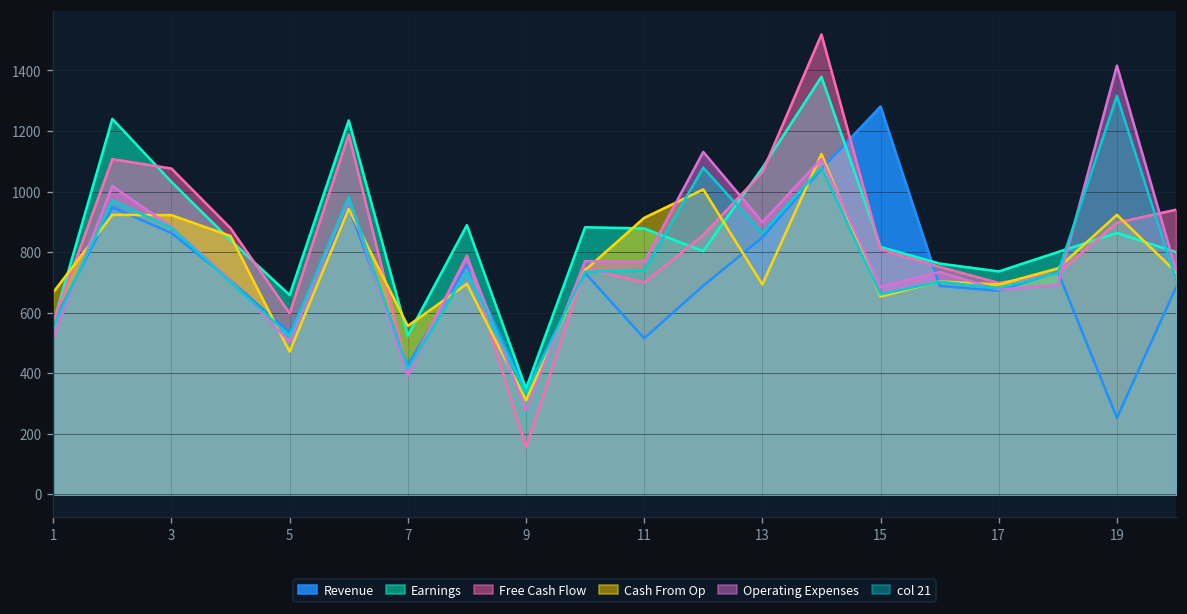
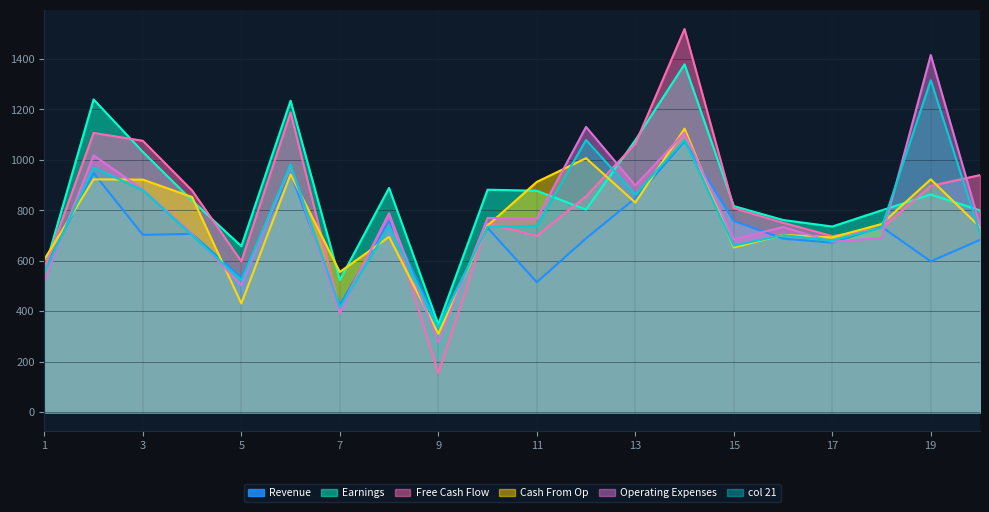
  {
    "Revenue": {
-     "3": 860,
+     "3": 700,
      "7": 430,
      "11": 520,
      "13": 850,
-     "15": 1280,
-     "19": 250
+     "15": 760,
+     "19": 600
    },
    "Cash From Op": {
-     "1": 670,
+     "1": 610,
      "3": 920,
-     "5": 470,
+     "5": 430,
      "7": 560,
      "9": 310,
      "11": 910,
-     "13": 690,
+     "13": 830,
      "19": 920
    }
  }
